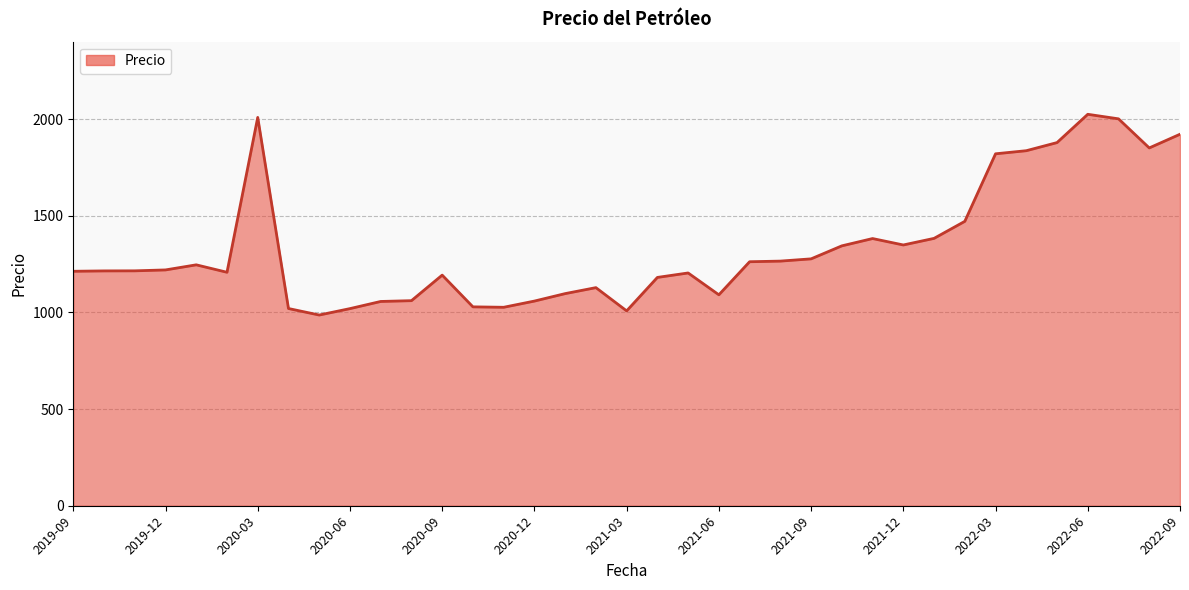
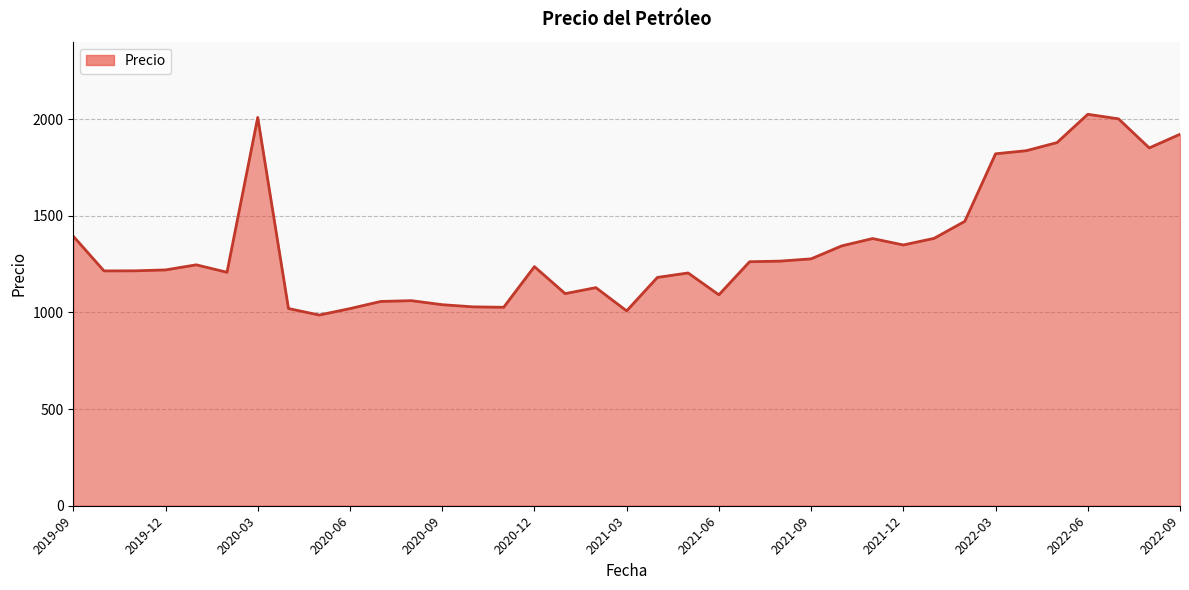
  {
-   "2019-09": 1210,
+   "2019-09": 1390,
    "2019-12": 1220,
    "2020-03": 2010,
    "2020-06": 1020,
-   "2020-09": 1190,
-   "2020-12": 1060,
+   "2020-09": 1040,
+   "2020-12": 1240,
    "2021-03": 1010,
    "2021-06": 1090,
    "2021-09": 1280,
    "2021-12": 1350,
    "2022-03": 1820,
    "2022-06": 2020,
    "2022-09": 1920
  }
